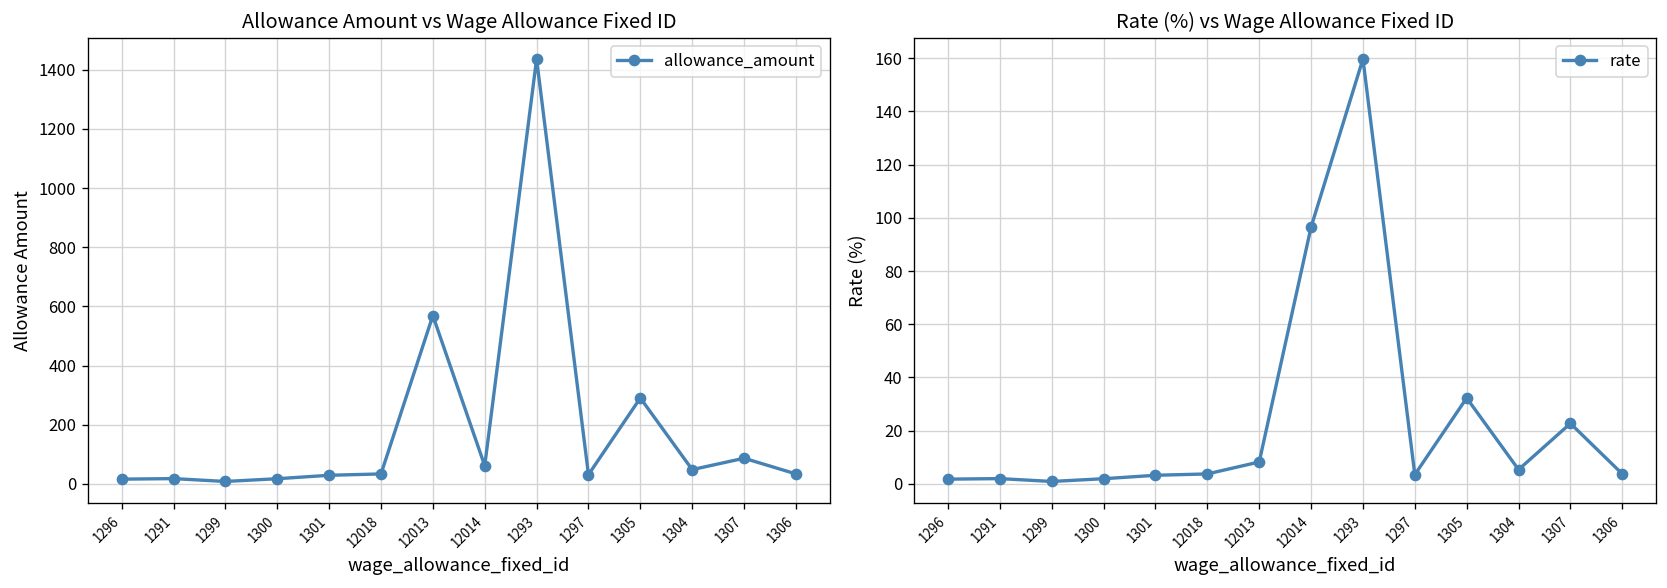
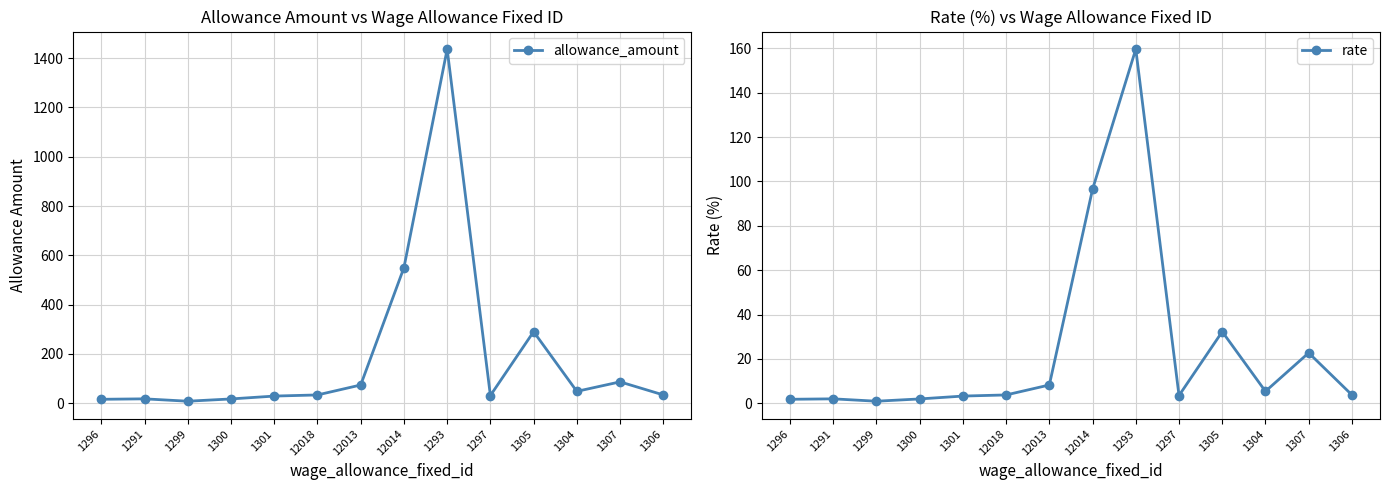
  {
    "Allowance Amount vs Wage Allowance Fixed ID": {
      "1296": 20,
      "1291": 20,
      "1299": 10,
      "1300": 20,
      "1301": 30,
      "12018": 30,
-     "12013": 570,
-     "12014": 60,
+     "12013": 70,
+     "12014": 550,
      "1293": 1440,
      "1297": 30,
      "1305": 290,
      "1304": 50,
      "1307": 90,
      "1306": 30
    },
    "Rate (%) vs Wage Allowance Fixed ID": {
      "1296": 2,
      "1291": 2,
      "1299": 1,
      "1300": 2,
      "1301": 3,
      "12018": 4,
      "12013": 8,
      "12014": 97,
      "1293": 160,
      "1297": 3,
      "1305": 32,
      "1304": 5,
      "1307": 23,
      "1306": 4
    }
  }
